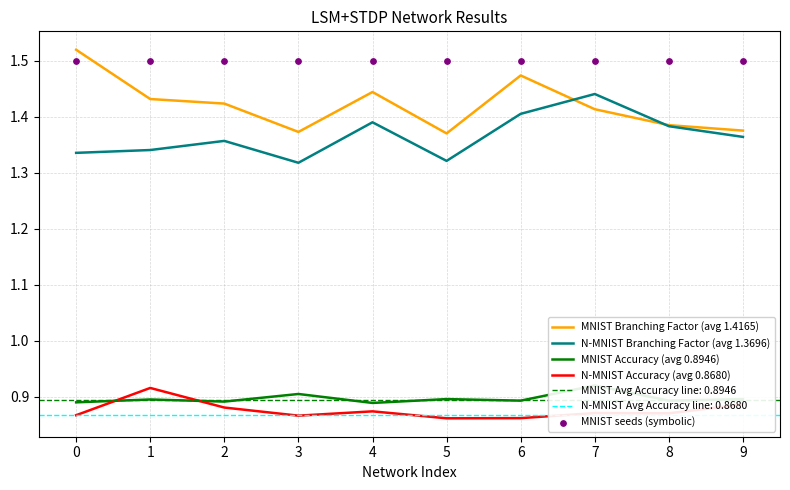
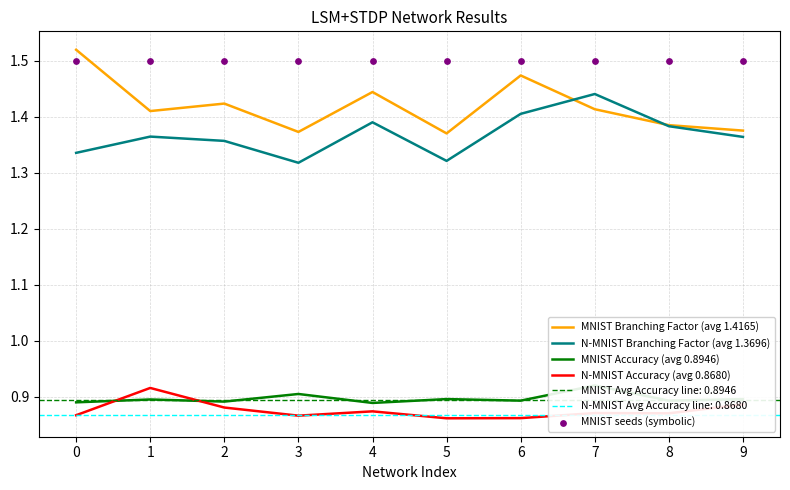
  {
    "MNIST Branching Factor (avg 1.4165)": {
      "0": 1.52,
-     "1": 1.43,
+     "1": 1.41,
      "2": 1.42,
      "3": 1.37,
      "4": 1.44,
      "5": 1.37,
      "6": 1.47,
      "7": 1.41,
      "9": 1.38
    },
    "N-MNIST Branching Factor (avg 1.3696)": {
      "0": 1.34,
-     "1": 1.34,
+     "1": 1.36,
      "2": 1.36,
      "3": 1.32,
      "4": 1.39,
      "5": 1.32,
      "6": 1.41,
      "7": 1.44,
      "9": 1.36
    },
    "MNIST Accuracy (avg 0.8946)": {
      "0": 0.89,
      "1": 0.90,
      "2": 0.89,
      "3": 0.91,
      "4": 0.89,
      "5": 0.90,
      "6": 0.89
    },
    "N-MNIST Accuracy (avg 0.8680)": {
      "0": 0.87,
      "1": 0.92,
      "2": 0.88,
      "3": 0.87,
      "4": 0.87,
      "5": 0.86,
      "6": 0.86
    }
  }
